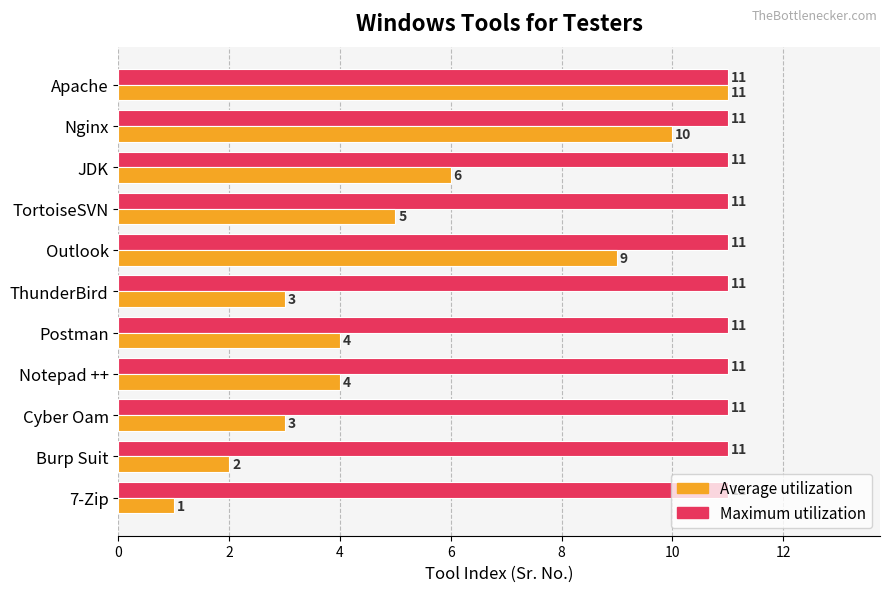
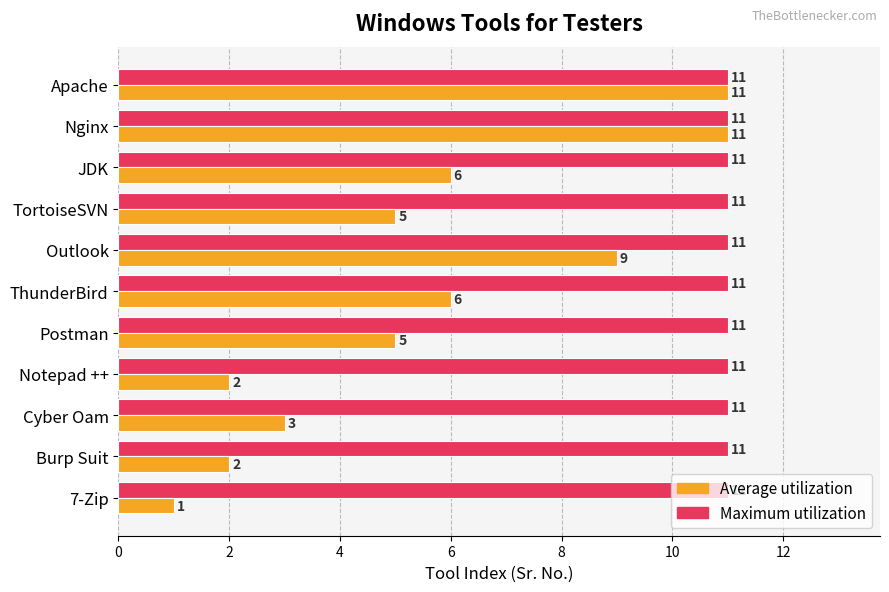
  {
    "Maximum utilization": {
      "Apache": 11,
      "Nginx": 11,
      "JDK": 11,
      "TortoiseSVN": 11,
      "Outlook": 11,
      "ThunderBird": 11,
      "Postman": 11,
      "Notepad ++": 11,
      "Cyber Oam": 11,
      "Burp Suit": 11
    },
    "Average utilization": {
      "Apache": 11,
-     "Nginx": 10,
+     "Nginx": 11,
      "JDK": 6,
      "TortoiseSVN": 5,
      "Outlook": 9,
-     "ThunderBird": 3,
-     "Postman": 4,
-     "Notepad ++": 4,
+     "ThunderBird": 6,
+     "Postman": 5,
+     "Notepad ++": 2,
      "Cyber Oam": 3,
      "Burp Suit": 2,
      "7-Zip": 1
    }
  }
